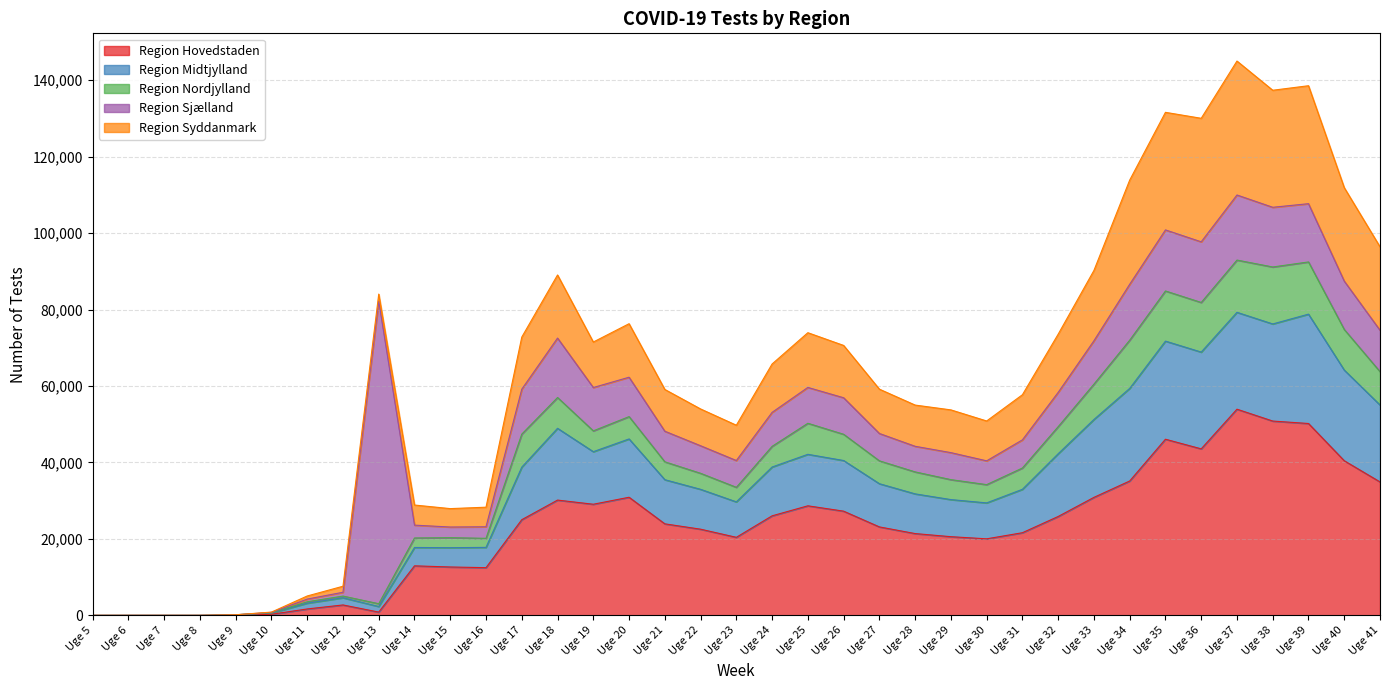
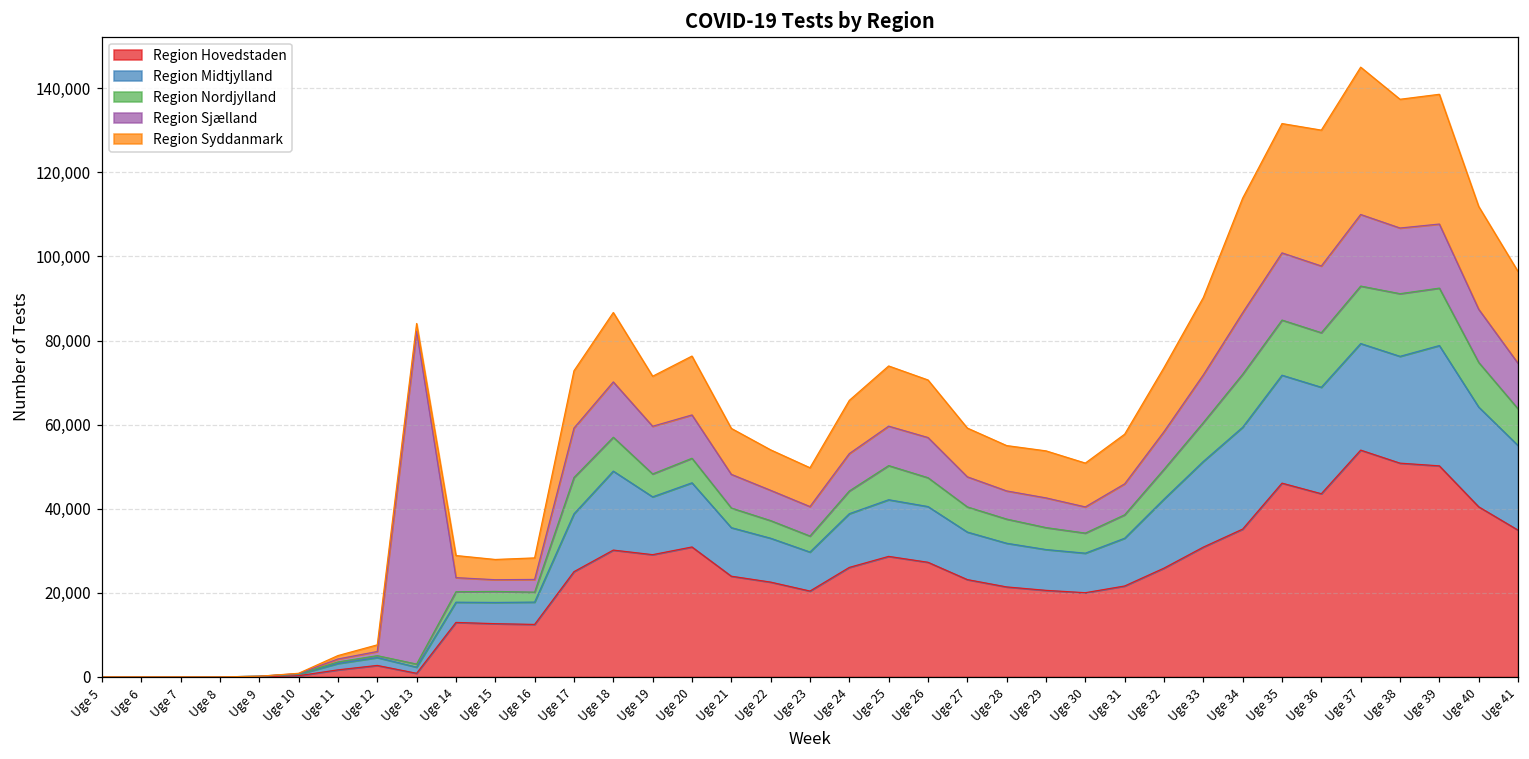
  {
    "Region Hovedstaden": {
      "Uge 11": "2,000",
      "Uge 12": "3,000",
      "Uge 13": "1,000",
      "Uge 14": "13,000",
      "Uge 15": "13,000",
      "Uge 16": "12,000",
      "Uge 17": "25,000",
      "Uge 18": "30,000",
      "Uge 19": "29,000",
      "Uge 20": "31,000",
      "Uge 21": "24,000",
      "Uge 22": "23,000",
      "Uge 23": "20,000",
      "Uge 24": "26,000",
      "Uge 25": "29,000",
      "Uge 26": "27,000",
      "Uge 27": "23,000",
      "Uge 28": "21,000",
      "Uge 29": "21,000",
      "Uge 30": "20,000",
      "Uge 31": "22,000",
      "Uge 32": "26,000",
      "Uge 33": "31,000",
      "Uge 34": "35,000",
      "Uge 35": "46,000",
      "Uge 36": "44,000",
      "Uge 37": "54,000",
      "Uge 38": "51,000",
      "Uge 39": "50,000",
      "Uge 40": "40,000",
      "Uge 41": "35,000"
    },
    "Region Midtjylland": {
      "Uge 13": "1,000",
      "Uge 14": "5,000",
      "Uge 15": "5,000",
      "Uge 16": "5,000",
      "Uge 17": "14,000",
      "Uge 18": "19,000",
      "Uge 19": "14,000",
      "Uge 20": "15,000",
      "Uge 21": "12,000",
      "Uge 22": "10,000",
      "Uge 23": "9,000",
      "Uge 24": "13,000",
      "Uge 25": "13,000",
      "Uge 26": "13,000",
      "Uge 27": "11,000",
      "Uge 28": "10,000",
      "Uge 29": "10,000",
      "Uge 30": "9,000",
      "Uge 31": "11,000",
      "Uge 32": "16,000",
      "Uge 33": "20,000",
      "Uge 34": "24,000",
      "Uge 35": "26,000",
      "Uge 36": "25,000",
      "Uge 37": "25,000",
      "Uge 38": "25,000",
      "Uge 39": "29,000",
      "Uge 40": "24,000",
      "Uge 41": "20,000"
    },
    "Region Nordjylland": {
      "Uge 13": "1,000",
      "Uge 14": "2,000",
      "Uge 15": "3,000",
      "Uge 16": "2,000",
      "Uge 17": "9,000",
      "Uge 18": "8,000",
      "Uge 19": "5,000",
      "Uge 20": "6,000",
      "Uge 21": "5,000",
      "Uge 22": "4,000",
      "Uge 23": "4,000",
      "Uge 24": "5,000",
      "Uge 25": "8,000",
      "Uge 26": "7,000",
      "Uge 27": "6,000",
      "Uge 28": "6,000",
      "Uge 29": "5,000",
      "Uge 30": "5,000",
      "Uge 31": "6,000",
      "Uge 32": "7,000",
      "Uge 33": "9,000",
      "Uge 34": "13,000",
      "Uge 35": "13,000",
      "Uge 36": "13,000",
      "Uge 37": "14,000",
      "Uge 38": "15,000",
      "Uge 39": "14,000",
      "Uge 40": "11,000",
      "Uge 41": "9,000"
    },
    "Region Sjælland": {
      "Uge 11": "1,000",
      "Uge 12": "1,000",
      "Uge 13": "79,000",
      "Uge 14": "3,000",
      "Uge 15": "3,000",
      "Uge 16": "3,000",
      "Uge 17": "12,000",
-     "Uge 18": "16,000",
+     "Uge 18": "13,000",
      "Uge 19": "11,000",
      "Uge 20": "10,000",
      "Uge 21": "8,000",
      "Uge 22": "7,000",
      "Uge 23": "7,000",
      "Uge 24": "9,000",
      "Uge 25": "9,000",
      "Uge 26": "10,000",
      "Uge 27": "7,000",
      "Uge 28": "7,000",
      "Uge 29": "7,000",
      "Uge 30": "6,000",
      "Uge 31": "7,000",
      "Uge 32": "9,000",
      "Uge 33": "11,000",
      "Uge 34": "15,000",
      "Uge 35": "16,000",
      "Uge 36": "16,000",
      "Uge 37": "17,000",
      "Uge 38": "16,000",
      "Uge 39": "15,000",
      "Uge 40": "13,000",
      "Uge 41": "11,000"
    },
    "Region Syddanmark": {
      "Uge 11": "1,000",
      "Uge 12": "2,000",
      "Uge 13": "2,000",
      "Uge 14": "5,000",
      "Uge 15": "5,000",
      "Uge 16": "5,000",
      "Uge 17": "14,000",
      "Uge 18": "17,000",
      "Uge 19": "12,000",
      "Uge 20": "14,000",
      "Uge 21": "11,000",
      "Uge 22": "10,000",
      "Uge 23": "9,000",
      "Uge 24": "13,000",
      "Uge 25": "14,000",
      "Uge 26": "14,000",
      "Uge 27": "12,000",
      "Uge 28": "11,000",
      "Uge 29": "11,000",
      "Uge 30": "10,000",
      "Uge 31": "12,000",
      "Uge 32": "15,000",
      "Uge 33": "18,000",
      "Uge 34": "27,000",
      "Uge 35": "31,000",
      "Uge 36": "32,000",
      "Uge 37": "35,000",
      "Uge 38": "31,000",
      "Uge 39": "31,000",
      "Uge 40": "24,000",
      "Uge 41": "22,000"
    }
  }
